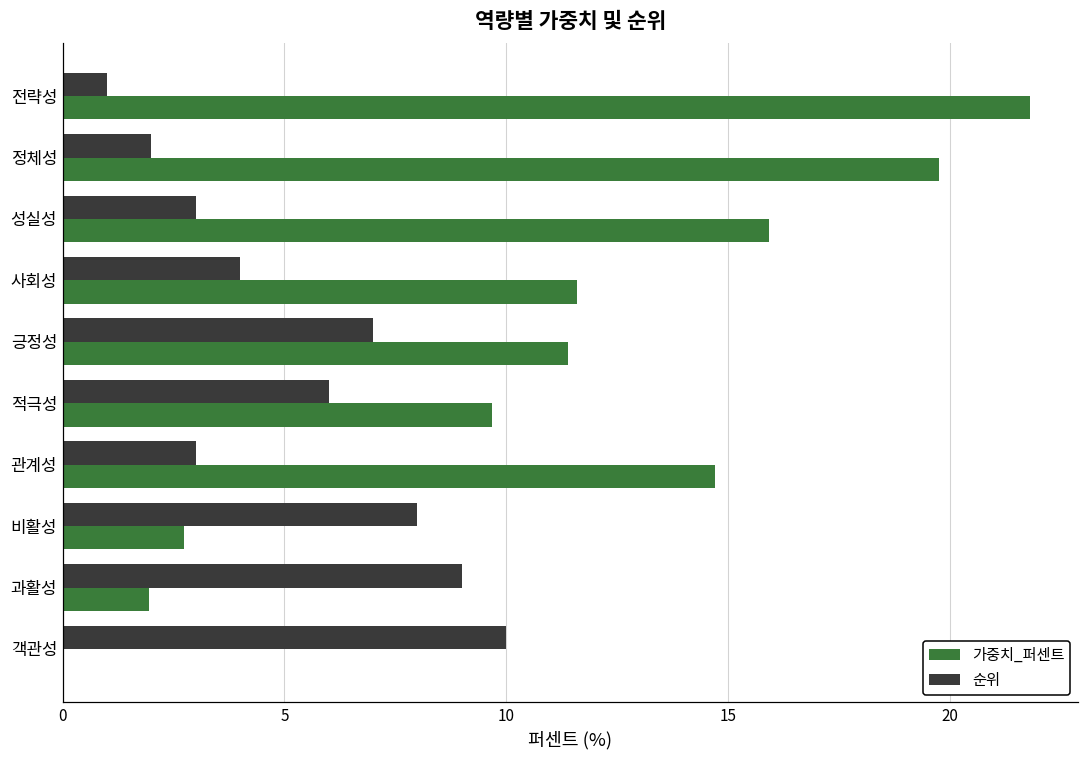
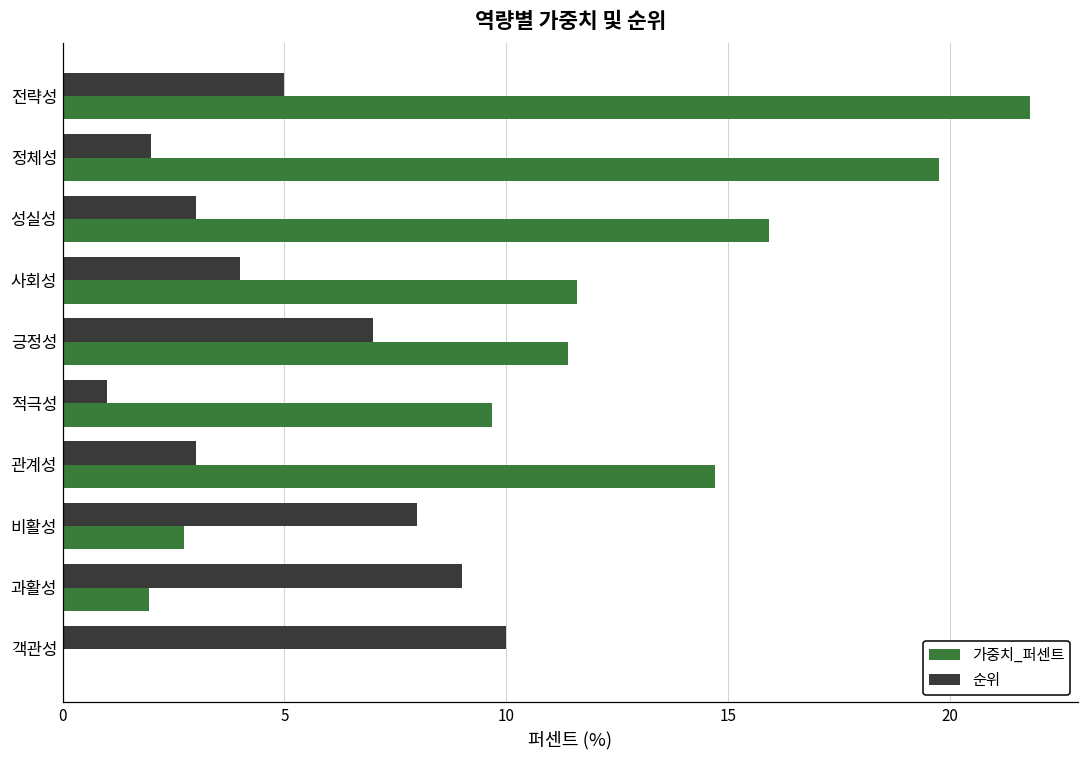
  {
    "가중치_퍼센트": {
      "전략성": 21.8,
      "정체성": 19.7,
      "성실성": 15.9,
      "사회성": 11.6,
      "긍정성": 11.4,
      "적극성": 9.7,
      "관계성": 14.7,
      "비활성": 2.7,
      "과활성": 2,
      "객관성": 0
    },
    "순위": {
-     "전략성": 1,
+     "전략성": 5,
      "정체성": 2,
      "성실성": 3,
      "사회성": 4,
      "긍정성": 7,
-     "적극성": 6,
+     "적극성": 1,
      "관계성": 3,
      "비활성": 8,
      "과활성": 9,
      "객관성": 10
    }
  }
